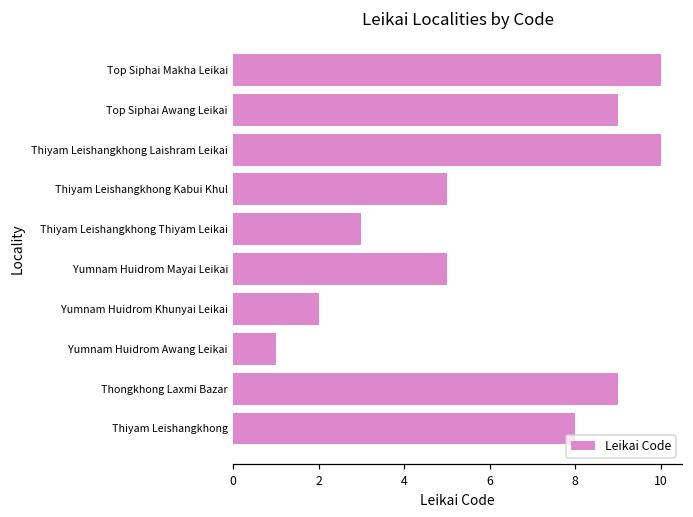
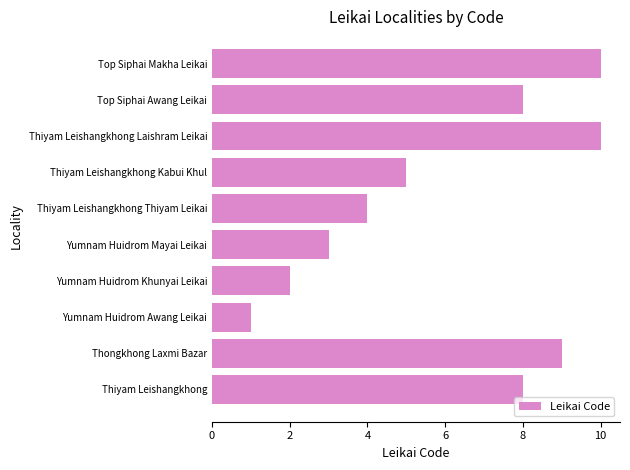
  {
    "Top Siphai Makha Leikai": 10,
-   "Top Siphai Awang Leikai": 9,
+   "Top Siphai Awang Leikai": 8,
    "Thiyam Leishangkhong Laishram Leikai": 10,
    "Thiyam Leishangkhong Kabui Khul": 5,
-   "Thiyam Leishangkhong Thiyam Leikai": 3,
-   "Yumnam Huidrom Mayai Leikai": 5,
+   "Thiyam Leishangkhong Thiyam Leikai": 4,
+   "Yumnam Huidrom Mayai Leikai": 3,
    "Yumnam Huidrom Khunyai Leikai": 2,
    "Yumnam Huidrom Awang Leikai": 1,
    "Thongkhong Laxmi Bazar": 9,
    "Thiyam Leishangkhong": 8
  }
